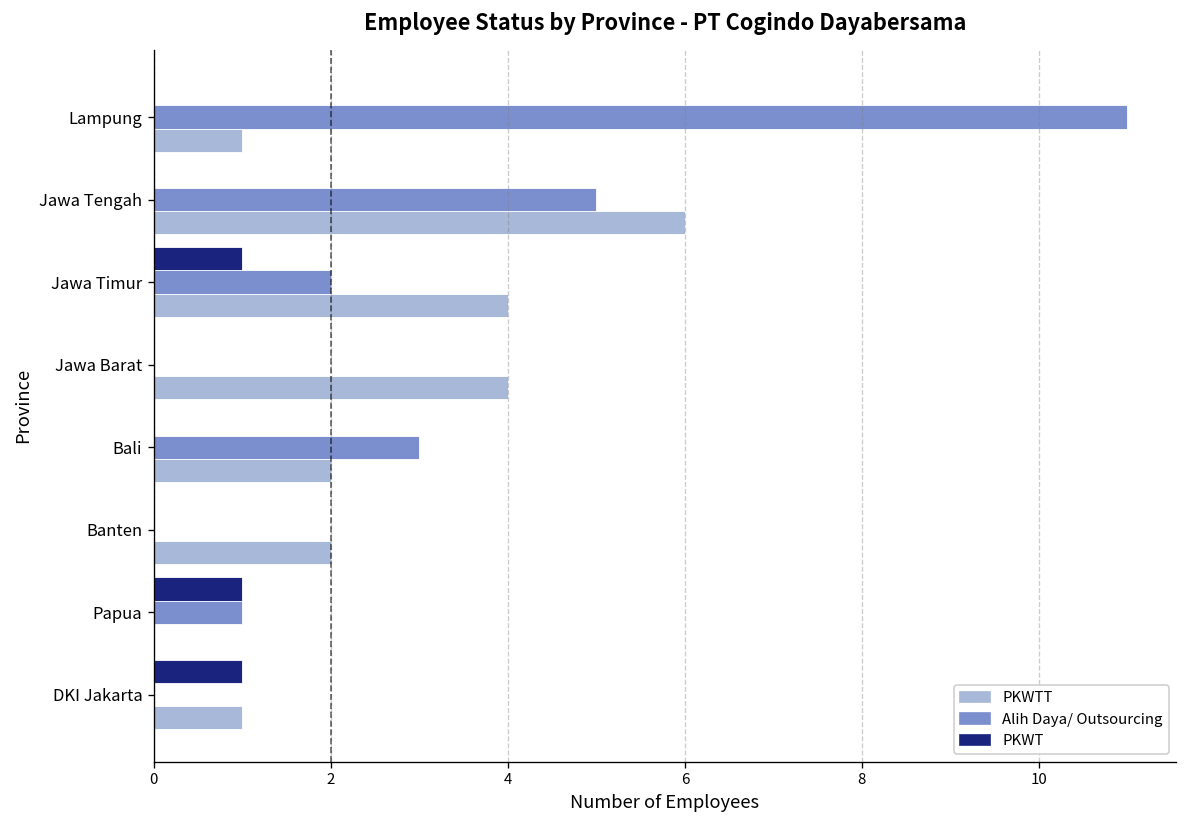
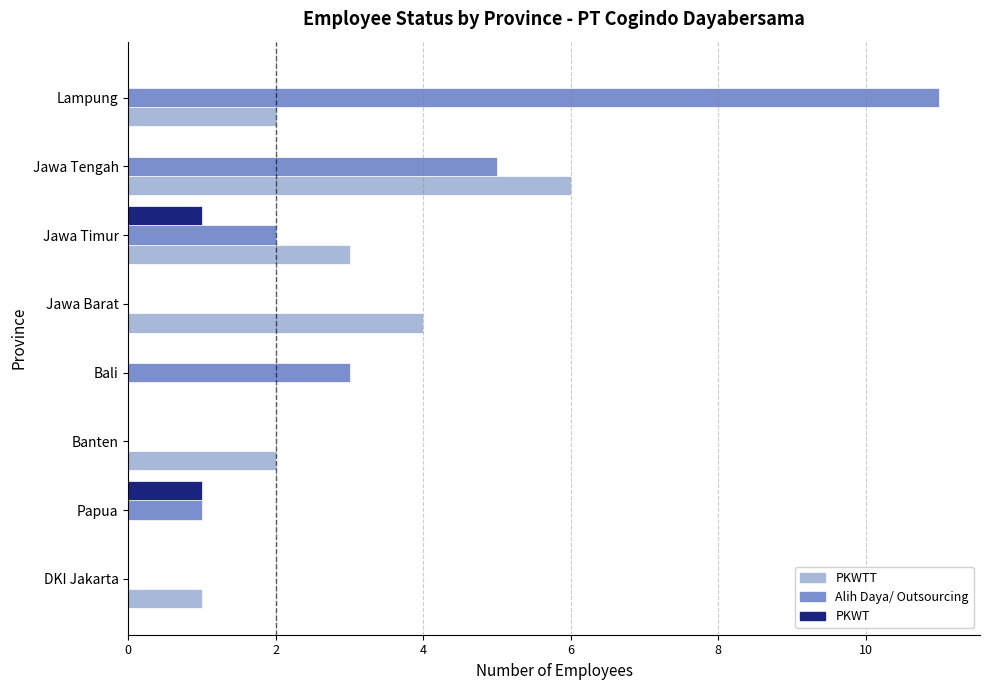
  {
    "PKWTT": {
-     "Lampung": 1,
+     "Lampung": 2,
      "Jawa Tengah": 6,
-     "Jawa Timur": 4,
+     "Jawa Timur": 3,
      "Jawa Barat": 4,
-     "Bali": 2,
+     "Bali": 0,
      "Banten": 2,
      "Papua": 0,
      "DKI Jakarta": 1
    },
    "Alih Daya/ Outsourcing": {
      "Lampung": 11,
      "Jawa Tengah": 5,
      "Jawa Timur": 2,
      "Jawa Barat": 0,
      "Bali": 3,
      "Banten": 0,
      "Papua": 1,
      "DKI Jakarta": 0
    },
    "PKWT": {
      "Lampung": 0,
      "Jawa Tengah": 0,
      "Jawa Timur": 1,
      "Jawa Barat": 0,
      "Bali": 0,
      "Banten": 0,
      "Papua": 1,
-     "DKI Jakarta": 1
+     "DKI Jakarta": 0
    }
  }
